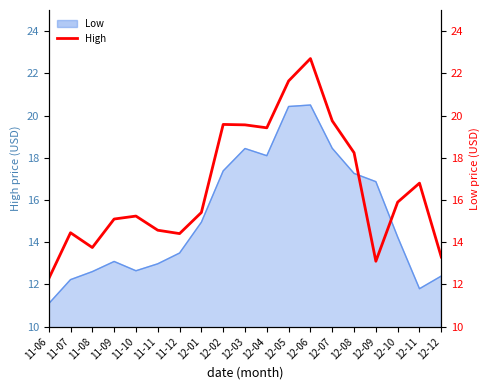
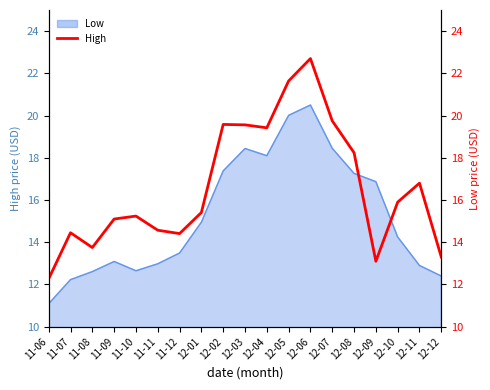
  {
    "Low": {
      "11-06": 11.1,
      "11-07": 12.2,
      "11-08": 12.6,
      "11-09": 13.1,
      "11-10": 12.7,
      "11-11": 13.0,
      "11-12": 13.5,
      "12-01": 15.0,
      "12-02": 17.4,
      "12-03": 18.4,
      "12-04": 18.1,
-     "12-05": 20.4,
+     "12-05": 20.0,
      "12-06": 20.5,
      "12-07": 18.5,
      "12-08": 17.3,
      "12-09": 16.9,
      "12-10": 14.3,
-     "12-11": 11.8,
+     "12-11": 12.9,
      "12-12": 12.4
    },
    "High": {
      "11-06": 12.3,
      "11-07": 14.5,
      "11-08": 13.8,
      "11-09": 15.1,
      "11-10": 15.2,
      "11-11": 14.6,
      "11-12": 14.4,
      "12-01": 15.4,
      "12-02": 19.6,
      "12-03": 19.6,
      "12-04": 19.4,
      "12-05": 21.6,
      "12-06": 22.7,
      "12-07": 19.8,
      "12-08": 18.2,
      "12-09": 13.1,
      "12-10": 15.9,
      "12-11": 16.8,
      "12-12": 13.3
    }
  }
